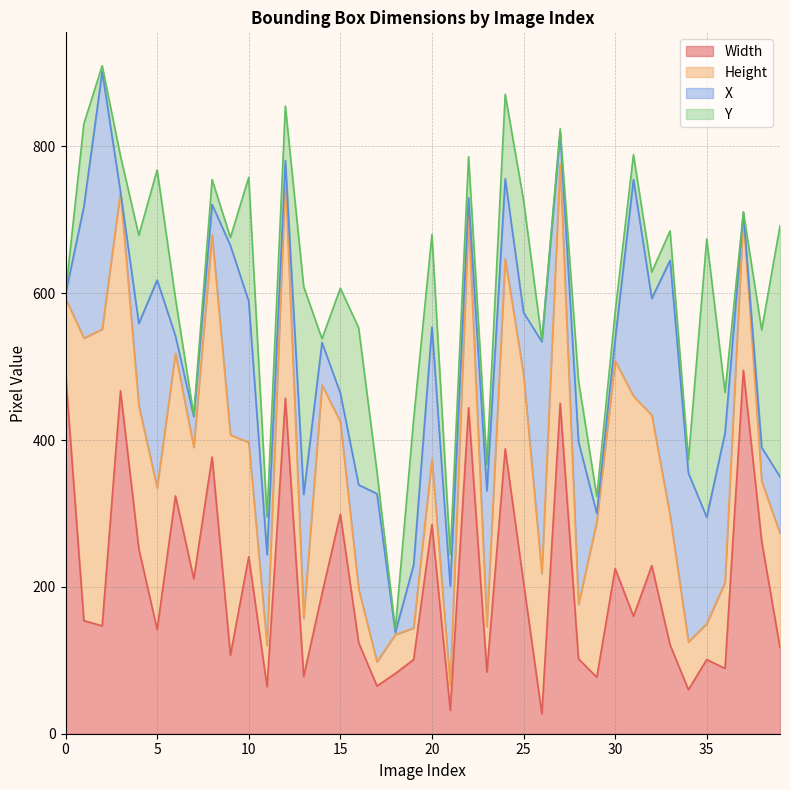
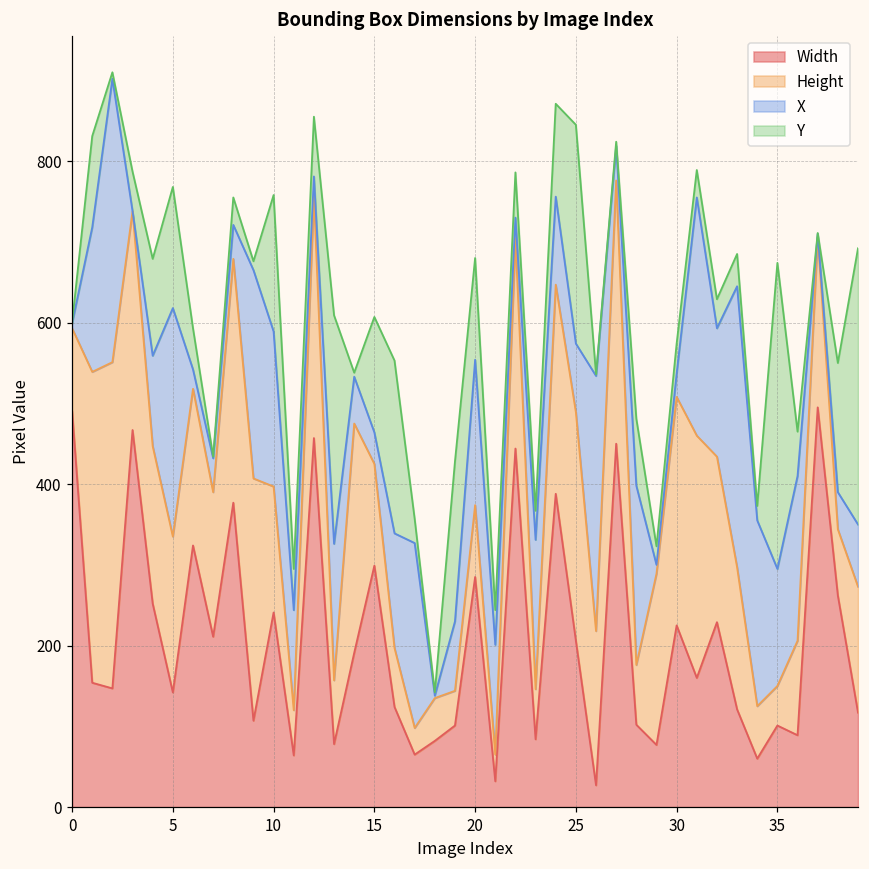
  {
    "Width": {
      "0": 490,
      "5": 140,
      "10": 240,
      "15": 300,
      "20": 290,
      "25": 210,
      "30": 230,
      "35": 100
    },
    "Height": {
      "0": 100,
      "5": 190,
      "10": 160,
      "15": 130,
      "20": 90,
      "25": 280,
      "30": 280,
      "35": 50
    },
    "X": {
      "5": 280,
      "10": 190,
      "15": 40,
      "20": 180,
      "25": 90,
      "30": 30,
      "35": 150
    },
    "Y": {
      "5": 150,
      "10": 170,
      "15": 140,
      "20": 130,
-     "25": 150,
+     "25": 270,
      "30": 40,
      "35": 380
    }
  }
